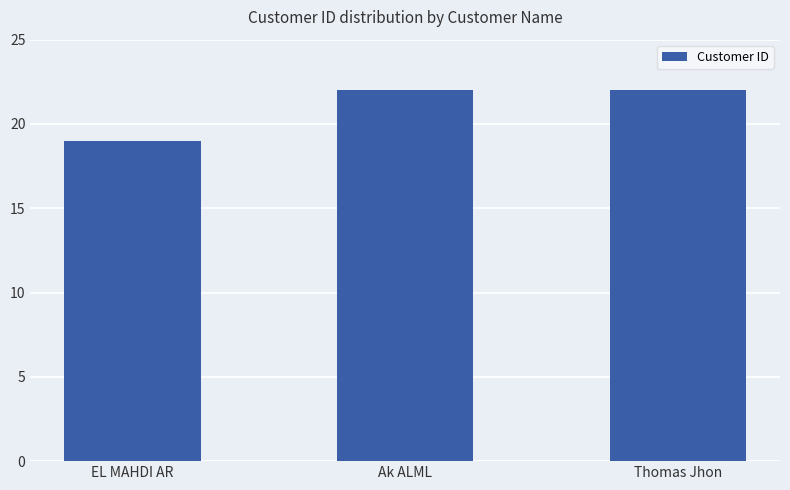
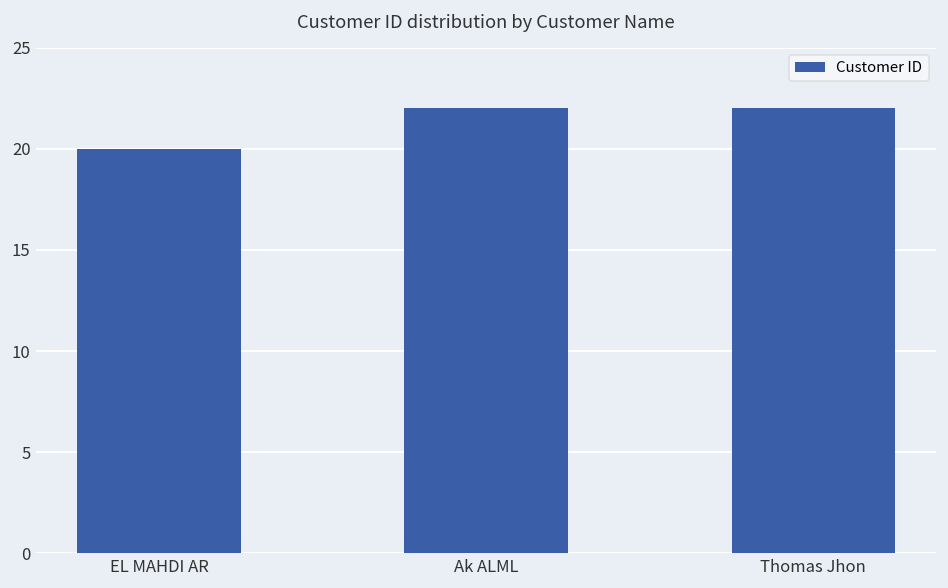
  {
-   "EL MAHDI AR": 19,
+   "EL MAHDI AR": 20,
    "Ak ALML": 22,
    "Thomas Jhon": 22
  }
